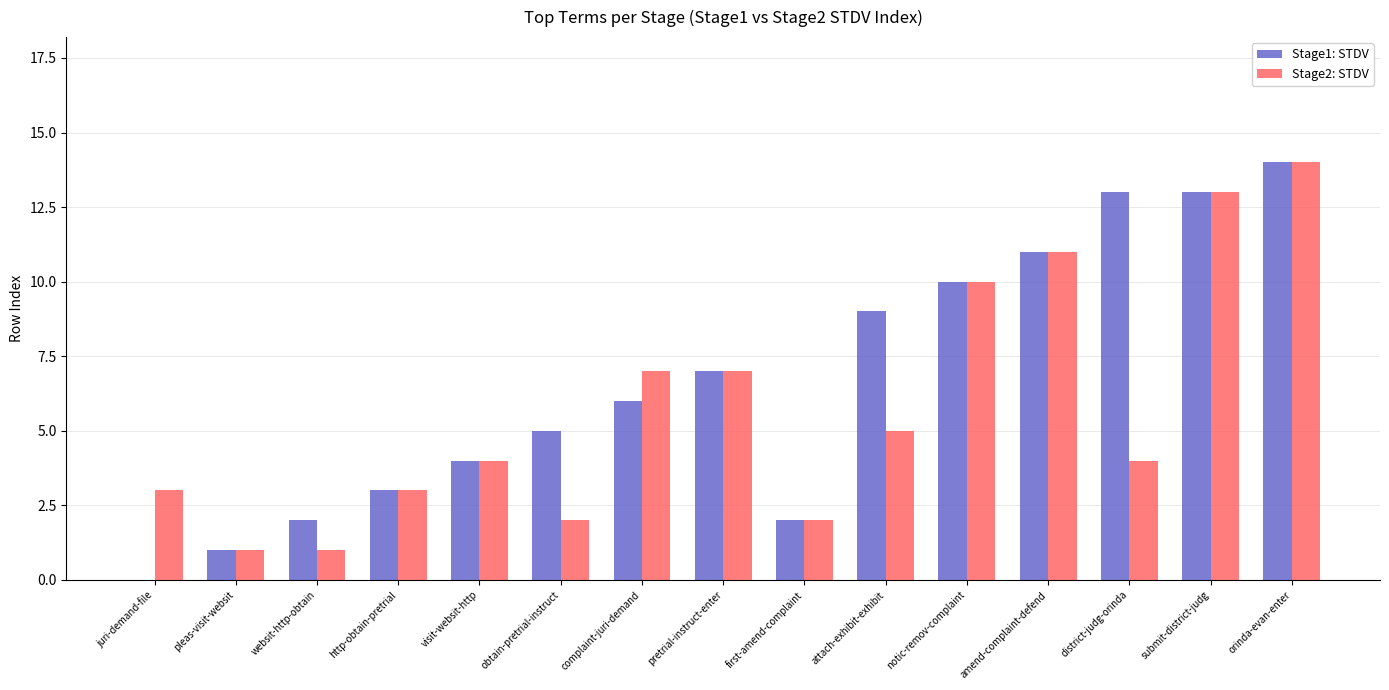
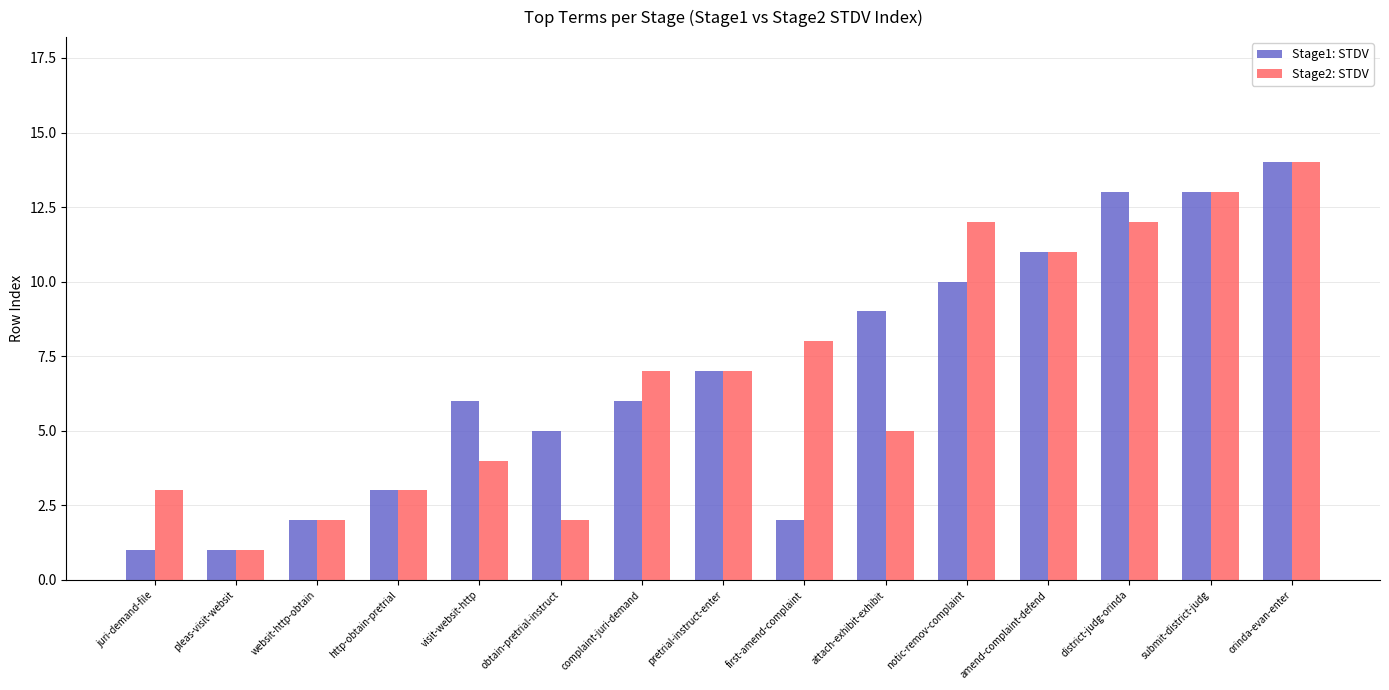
  {
    "Stage1: STDV": {
-     "juri-demand-file": 0,
+     "juri-demand-file": 1,
      "pleas-visit-websit": 1,
      "websit-http-obtain": 2,
      "http-obtain-pretrial": 3,
-     "visit-websit-http": 4,
+     "visit-websit-http": 6,
      "obtain-pretrial-instruct": 5,
      "complaint-juri-demand": 6,
      "pretrial-instruct-enter": 7,
      "first-amend-complaint": 2,
      "attach-exhibit-exhibit": 9,
      "notic-remov-complaint": 10,
      "amend-complaint-defend": 11,
      "district-judg-orinda": 13,
      "submit-district-judg": 13,
      "orinda-evan-enter": 14
    },
    "Stage2: STDV": {
      "juri-demand-file": 3,
      "pleas-visit-websit": 1,
-     "websit-http-obtain": 1,
+     "websit-http-obtain": 2,
      "http-obtain-pretrial": 3,
      "visit-websit-http": 4,
      "obtain-pretrial-instruct": 2,
      "complaint-juri-demand": 7,
      "pretrial-instruct-enter": 7,
-     "first-amend-complaint": 2,
+     "first-amend-complaint": 8,
      "attach-exhibit-exhibit": 5,
-     "notic-remov-complaint": 10,
+     "notic-remov-complaint": 12,
      "amend-complaint-defend": 11,
-     "district-judg-orinda": 4,
+     "district-judg-orinda": 12,
      "submit-district-judg": 13,
      "orinda-evan-enter": 14
    }
  }
